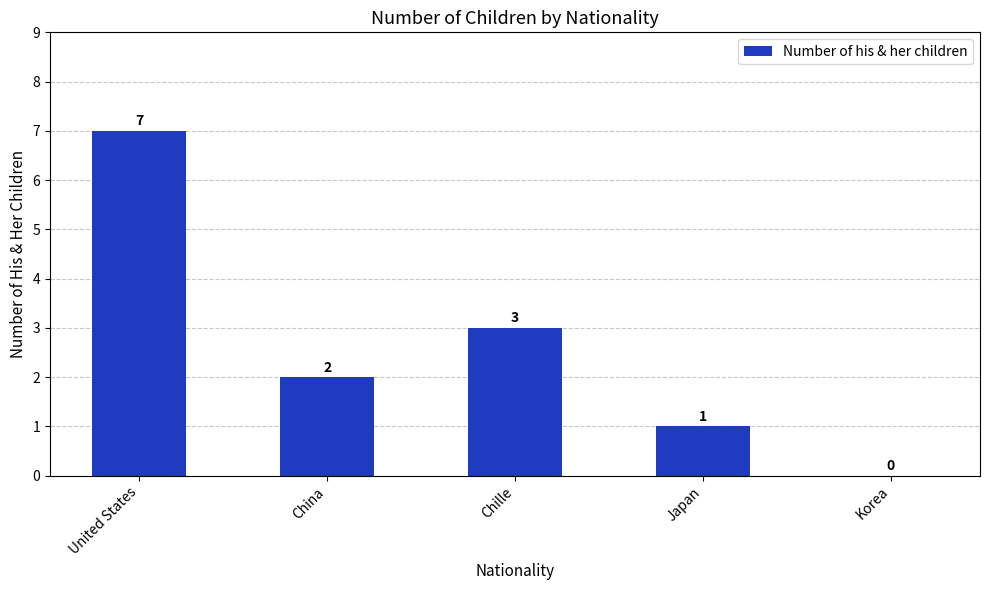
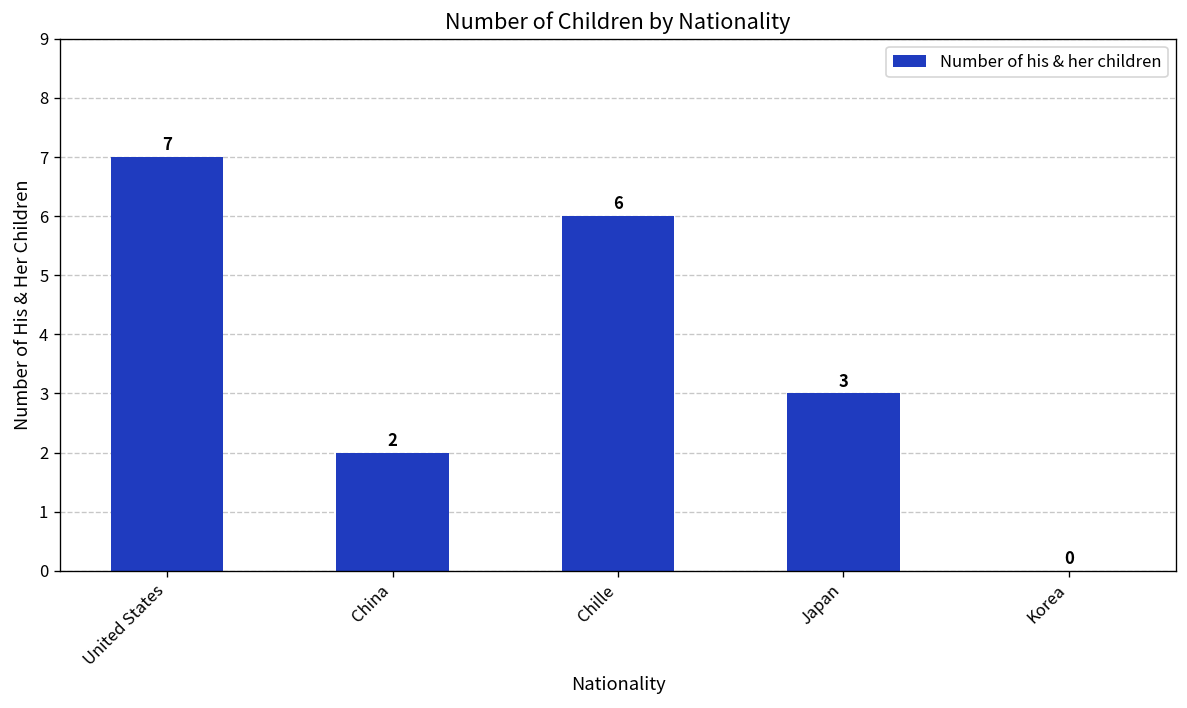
  {
    "United States": 7,
    "China": 2,
-   "Chille": 3,
-   "Japan": 1,
+   "Chille": 6,
+   "Japan": 3,
    "Korea": 0
  }
